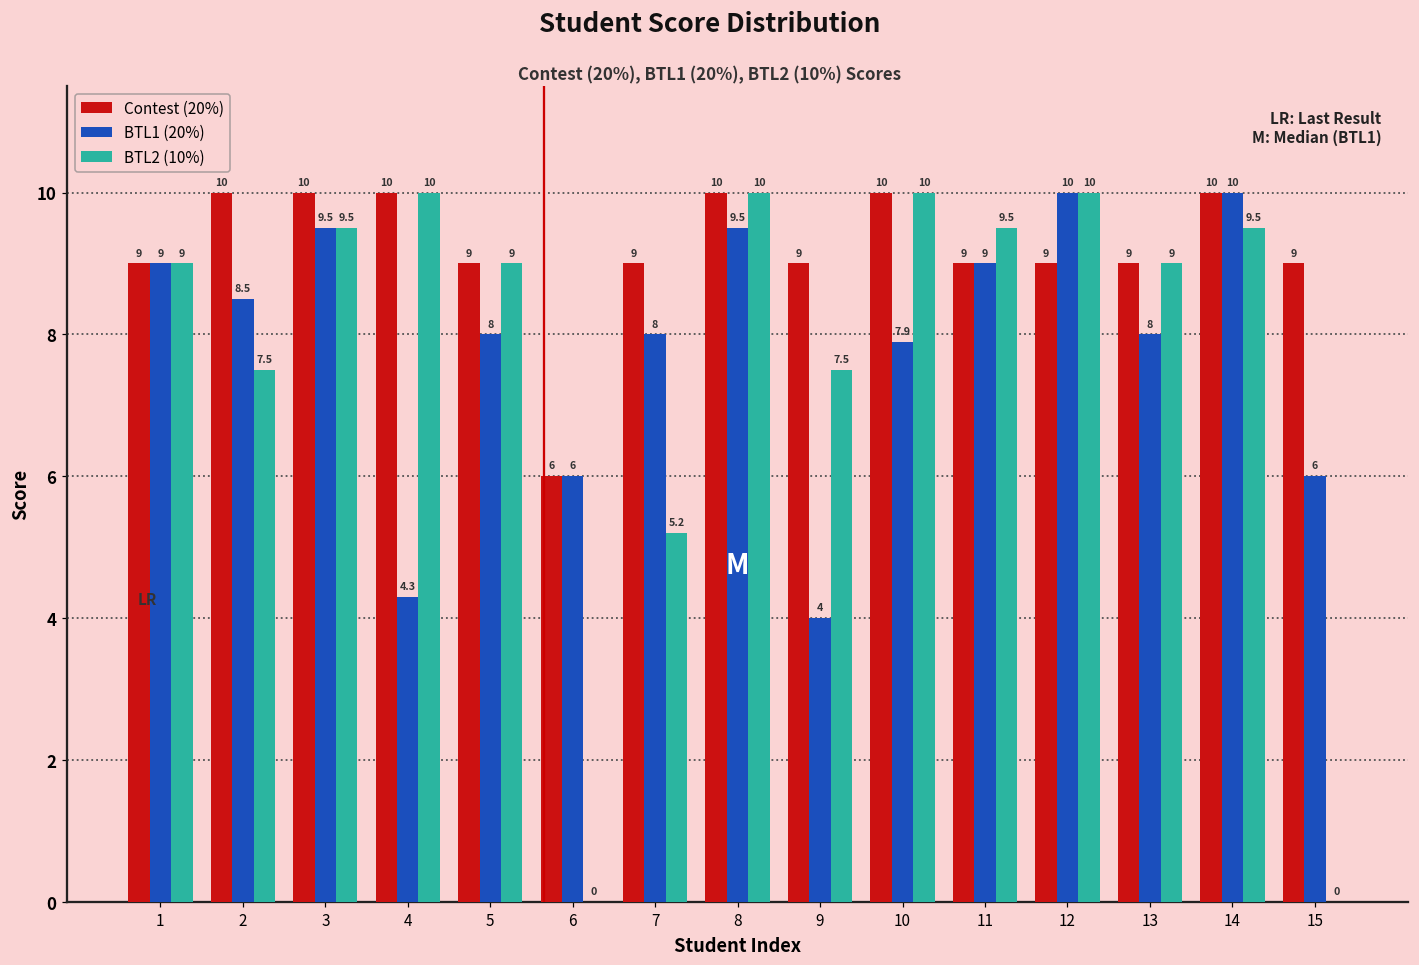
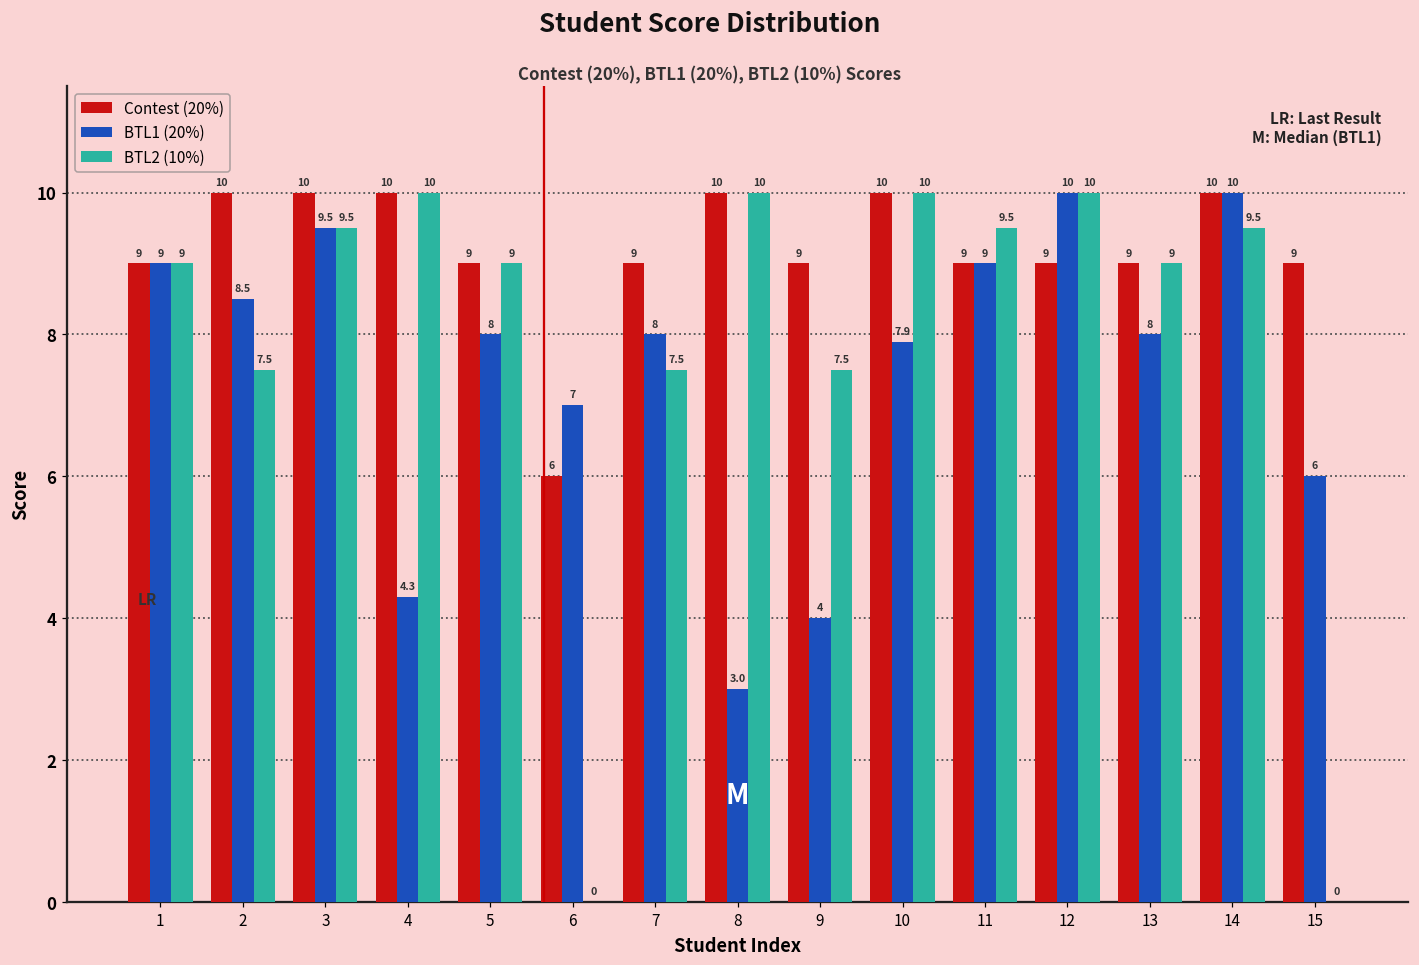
  {
    "Contest (20%)": {
      "1": 9,
      "2": 10,
      "3": 10,
      "4": 10,
      "5": 9,
      "6": 6,
      "7": 9,
      "8": 10,
      "9": 9,
      "10": 10,
      "11": 9,
      "12": 9,
      "13": 9,
      "14": 10,
      "15": 9
    },
    "BTL1 (20%)": {
      "1": 9,
      "2": 8.5,
      "3": 9.5,
      "4": 4.3,
      "5": 8,
-     "6": 6,
+     "6": 7,
      "7": 8,
-     "8": 9.5,
+     "8": 3.0,
      "9": 4,
      "10": 7.9,
      "11": 9,
      "12": 10,
      "13": 8,
      "14": 10,
      "15": 6
    },
    "BTL2 (10%)": {
      "1": 9,
      "2": 7.5,
      "3": 9.5,
      "4": 10,
      "5": 9,
      "6": 0,
-     "7": 5.2,
+     "7": 7.5,
      "8": 10,
      "9": 7.5,
      "10": 10,
      "11": 9.5,
      "12": 10,
      "13": 9,
      "14": 9.5,
      "15": 0
    }
  }
